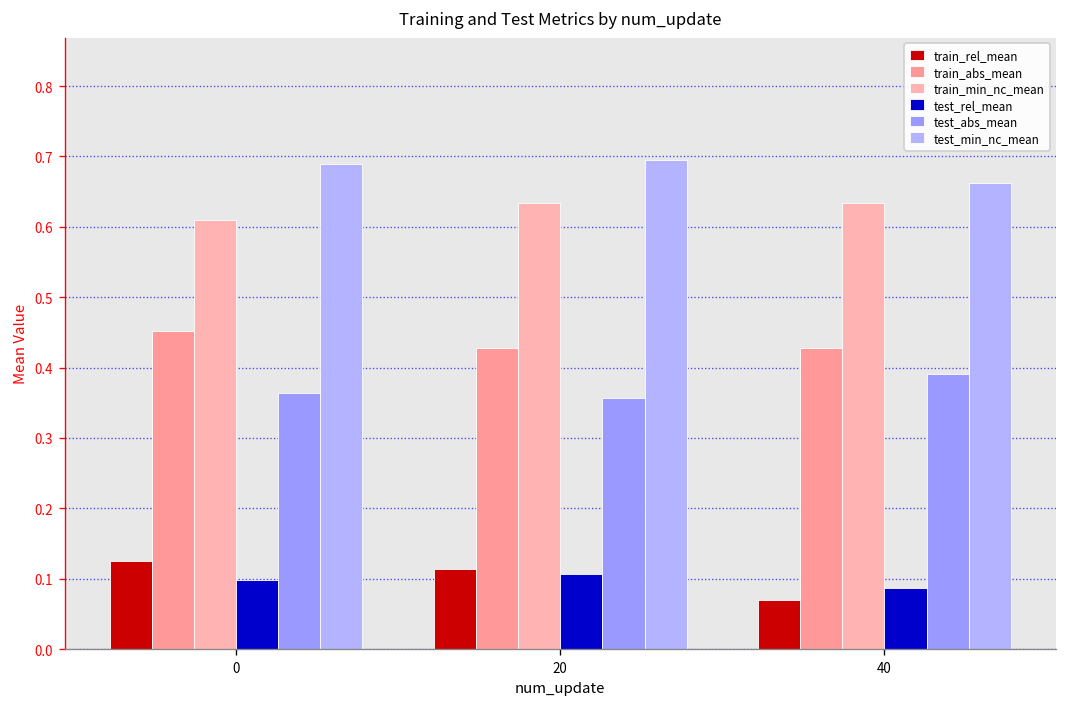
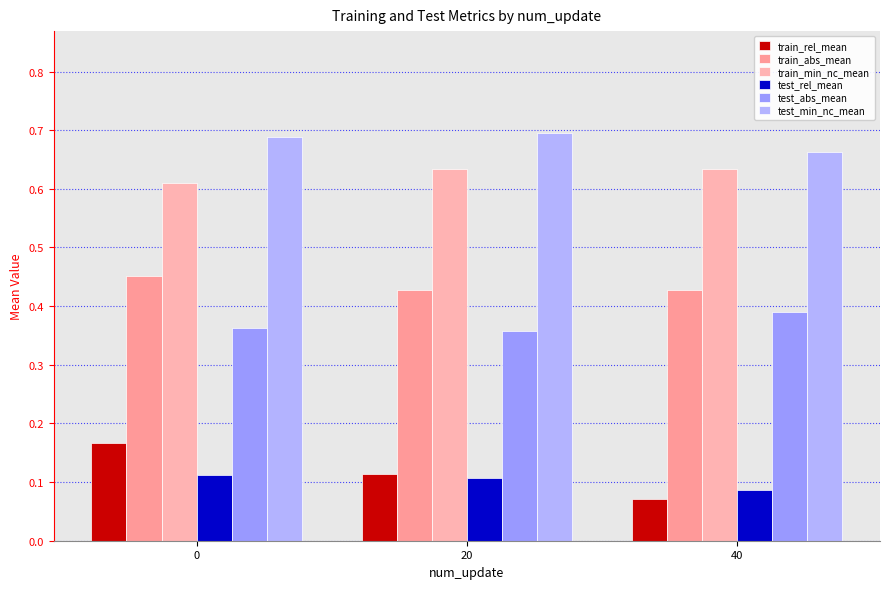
  {
    "train_rel_mean": {
-     "0": 0.13,
+     "0": 0.17,
      "20": 0.11,
      "40": 0.07
    },
    "test_rel_mean": {
-     "0": 0.10,
+     "0": 0.11,
      "20": 0.11,
      "40": 0.09
    }
  }
